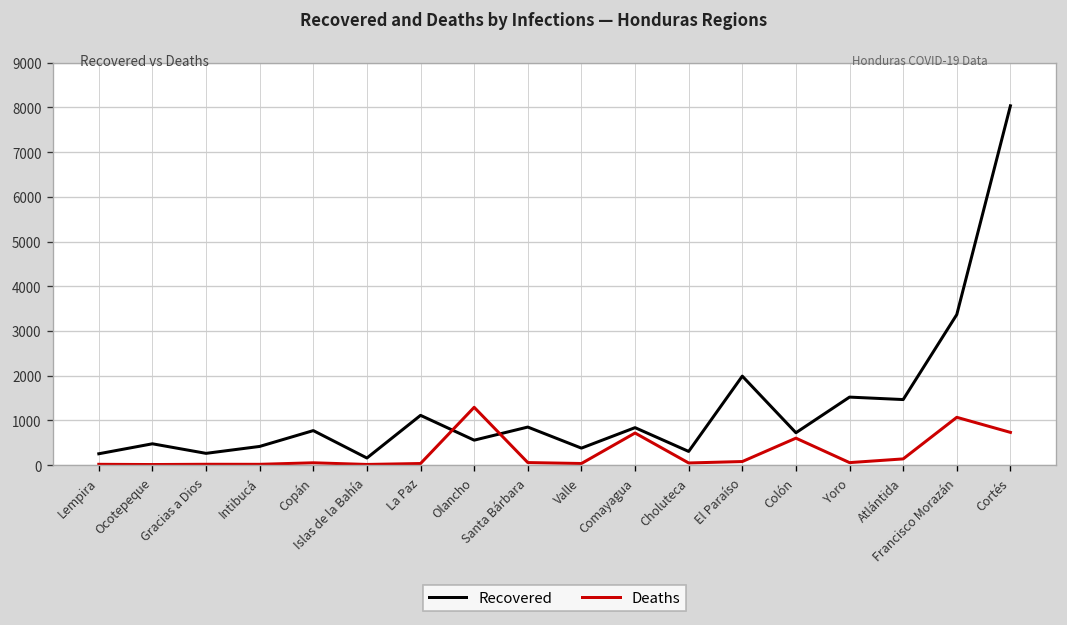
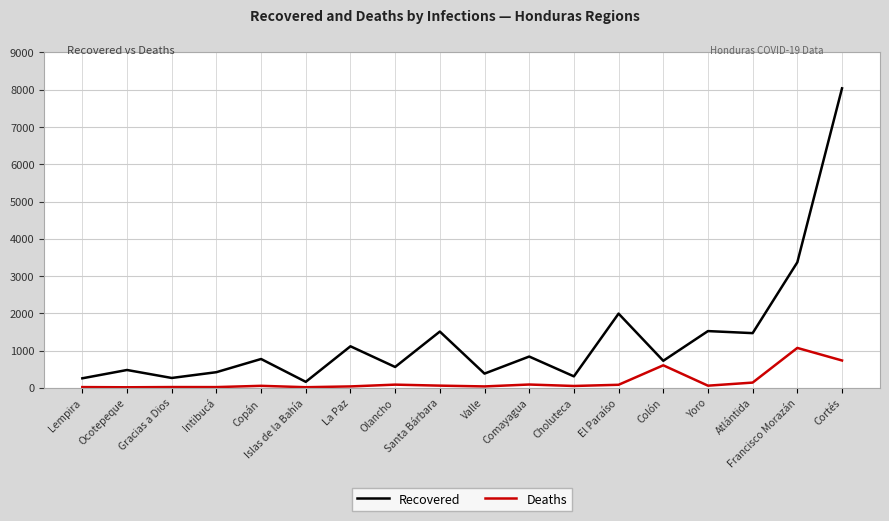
  {
    "Recovered": {
      "Lempira": 300,
      "Ocotepeque": 500,
      "Gracias a Dios": 300,
      "Intibucá": 400,
      "Copán": 800,
      "Islas de la Bahía": 200,
      "La Paz": 1100,
      "Olancho": 600,
-     "Santa Bárbara": 900,
+     "Santa Bárbara": 1500,
      "Valle": 400,
      "Comayagua": 800,
      "Choluteca": 300,
      "El Paraíso": 2000,
      "Colón": 700,
      "Yoro": 1500,
      "Atlántida": 1500,
      "Francisco Morazán": 3400,
      "Cortés": 8000
    },
    "Deaths": {
      "Lempira": 0,
      "Ocotepeque": 0,
      "Gracias a Dios": 0,
      "Intibucá": 0,
      "Copán": 100,
      "Islas de la Bahía": 0,
      "La Paz": 0,
-     "Olancho": 1300,
+     "Olancho": 100,
      "Santa Bárbara": 100,
      "Valle": 0,
-     "Comayagua": 700,
+     "Comayagua": 100,
      "Choluteca": 100,
      "El Paraíso": 100,
      "Colón": 600,
      "Yoro": 100,
      "Atlántida": 100,
      "Francisco Morazán": 1100,
      "Cortés": 700
    }
  }
